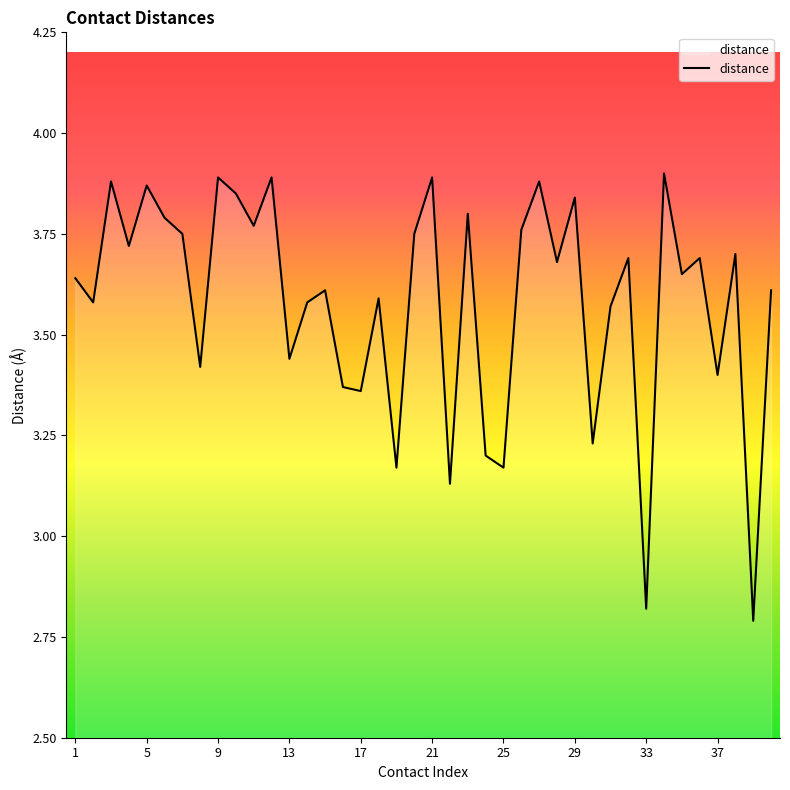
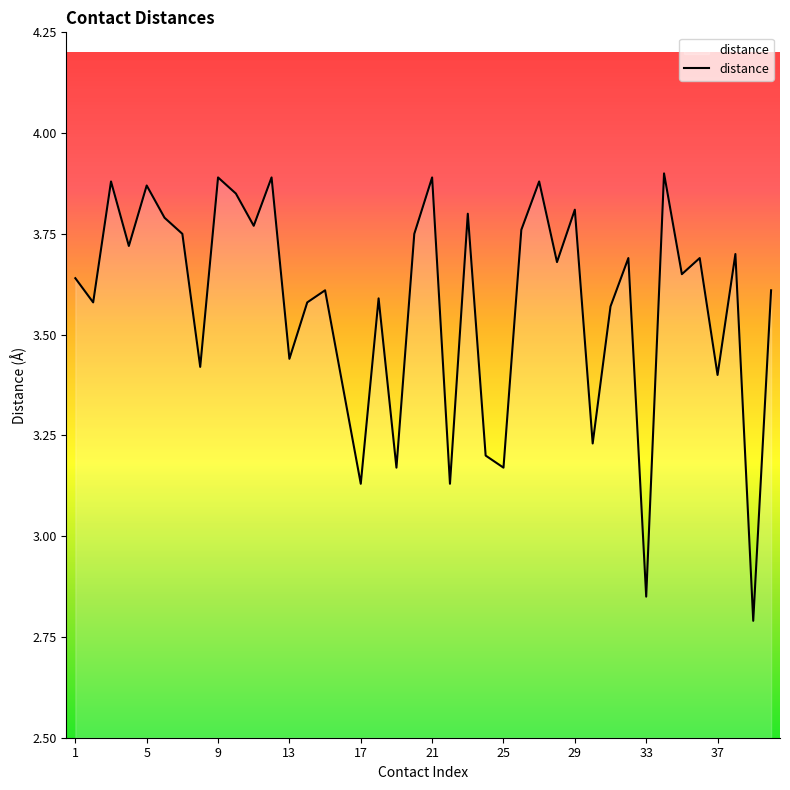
  {
    "1": 3.64,
    "5": 3.87,
    "9": 3.89,
    "13": 3.44,
-   "17": 3.36,
+   "17": 3.13,
    "21": 3.89,
    "25": 3.17,
-   "29": 3.84,
-   "33": 2.82,
+   "29": 3.81,
+   "33": 2.85,
    "37": 3.40
  }
